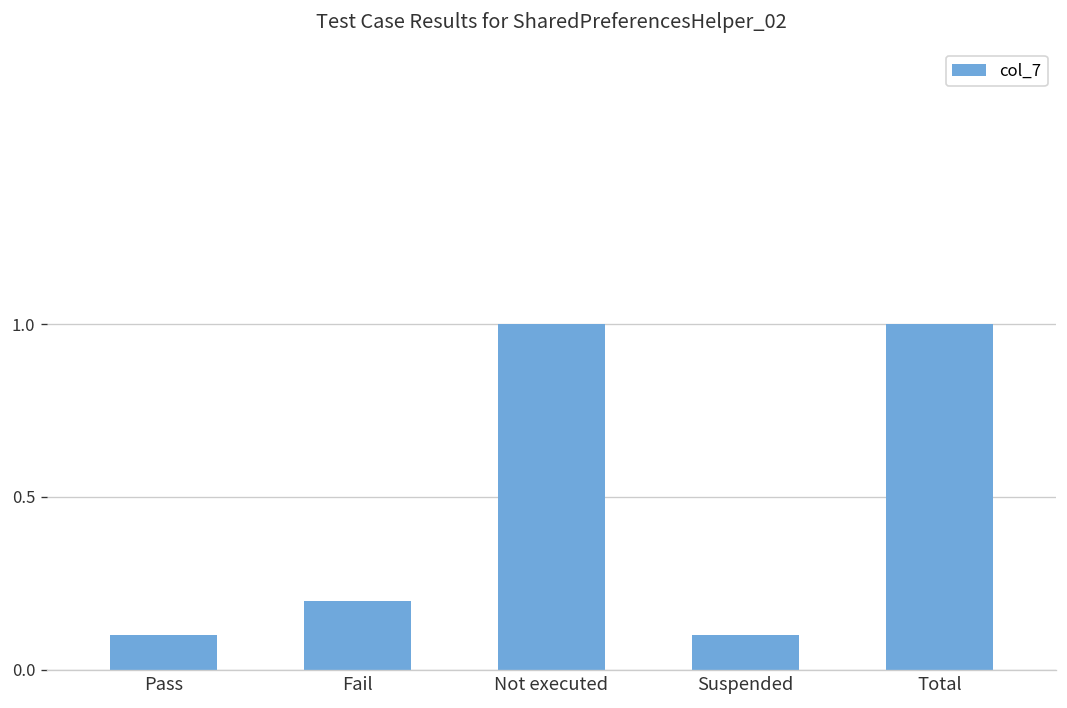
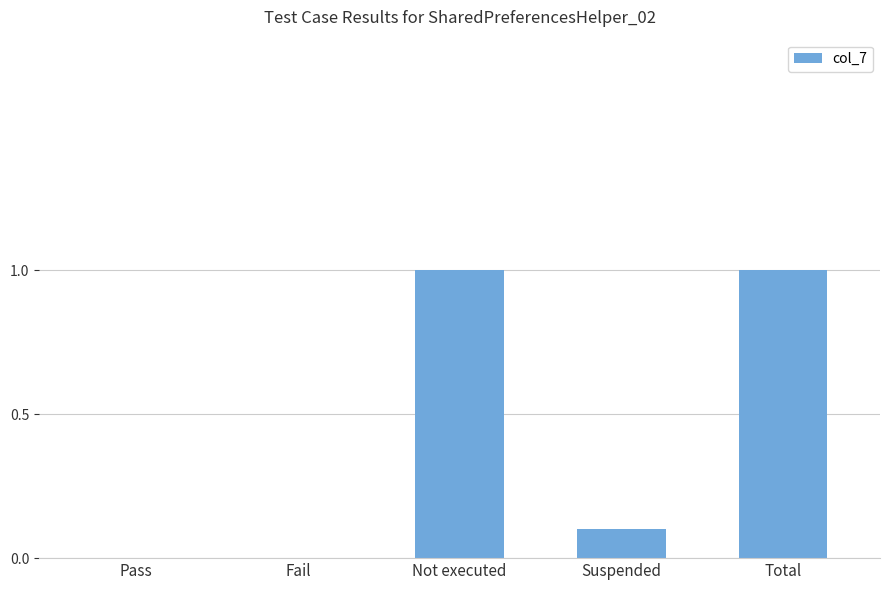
  {
-   "Pass": 0.1,
-   "Fail": 0.2,
+   "Pass": 0.0,
+   "Fail": 0.0,
    "Not executed": 1.0,
    "Suspended": 0.1,
    "Total": 1.0
  }
